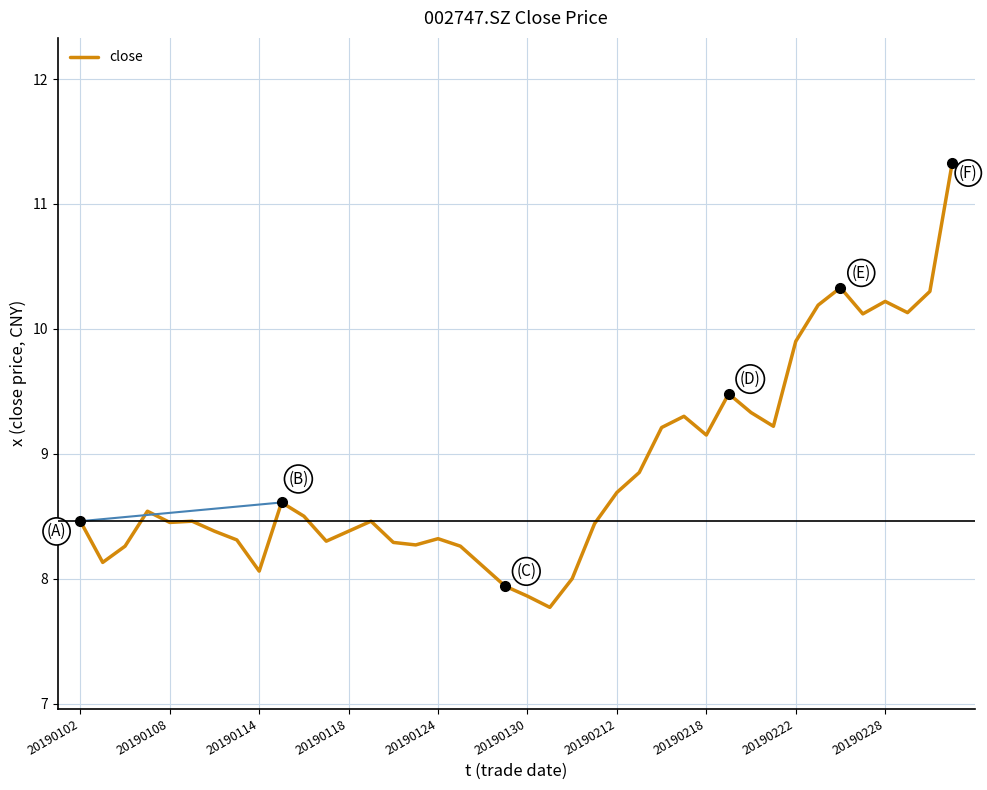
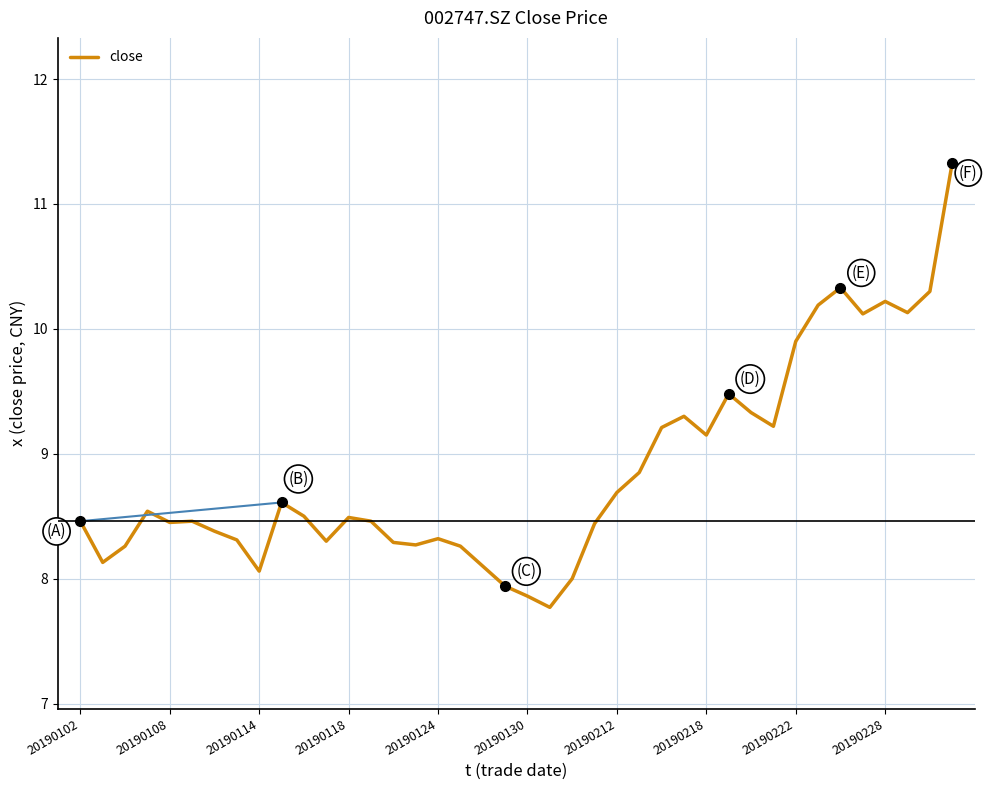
  {
    "close": {
      "20190108": 8.45,
      "20190114": 8.06,
-     "20190118": 8.38,
+     "20190118": 8.49,
      "20190124": 8.32,
      "20190130": 7.86,
      "20190212": 8.69,
      "20190218": 9.15,
      "20190222": 9.90,
      "20190228": 10.22
    }
  }
